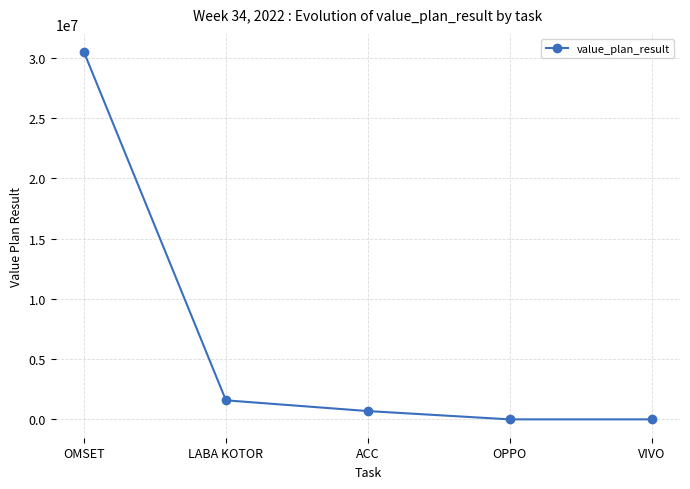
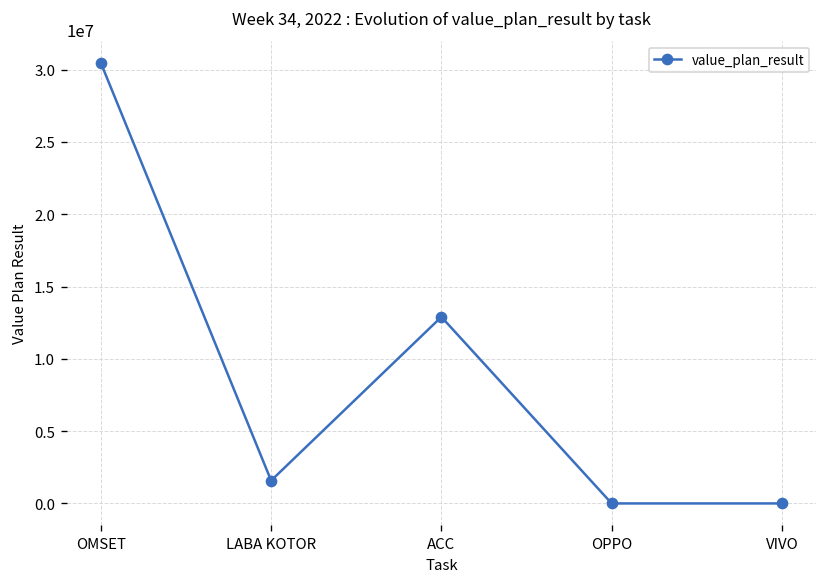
  {
    "OMSET": 30500000,
    "LABA KOTOR": 1600000,
-   "ACC": 700000,
+   "ACC": 12900000,
    "OPPO": 0,
    "VIVO": 0
  }
